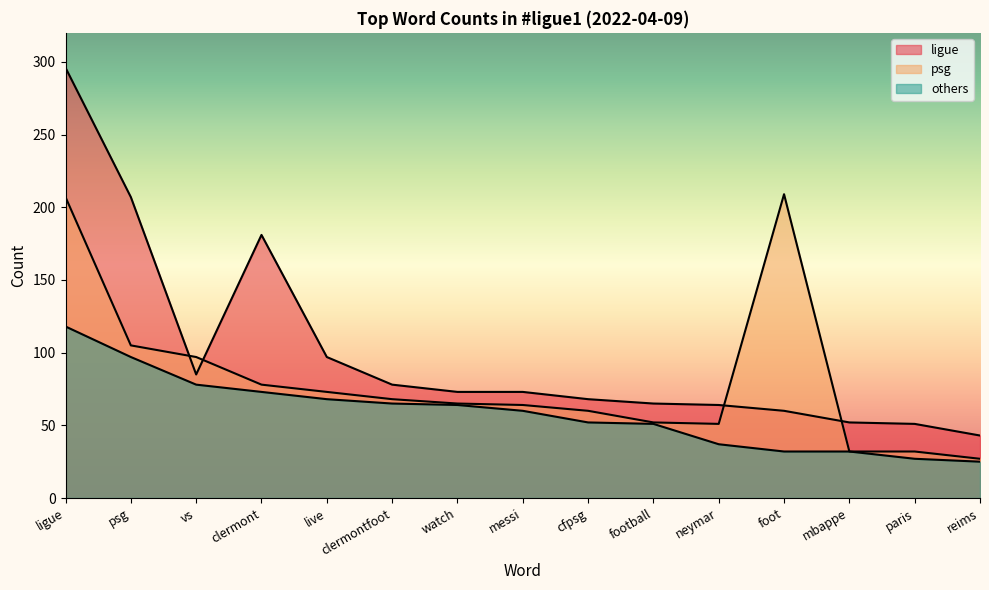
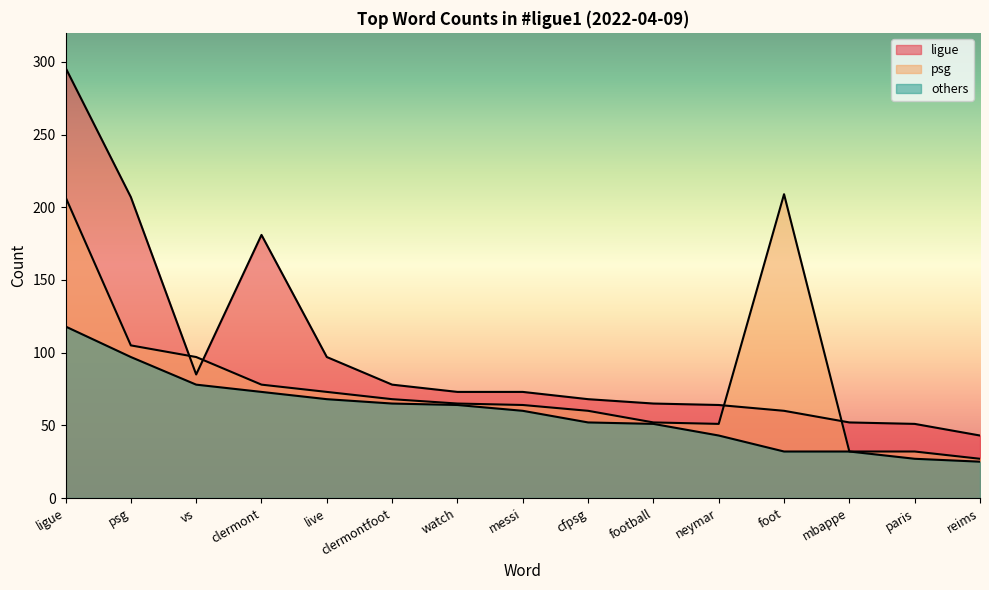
  {
    "ligue": {
      "ligue": 296,
      "psg": 207,
      "vs": 85,
      "clermont": 181,
      "live": 97,
      "clermontfoot": 78,
      "watch": 73,
      "messi": 73,
      "cfpsg": 68,
      "football": 65,
      "neymar": 64,
      "foot": 60,
      "mbappe": 52,
      "paris": 51,
      "reims": 43
    },
    "psg": {
      "ligue": 207,
      "psg": 105,
      "vs": 97,
      "clermont": 78,
      "live": 73,
      "clermontfoot": 68,
      "messi": 64,
      "cfpsg": 60,
      "neymar": 51,
      "foot": 209,
      "paris": 32,
      "reims": 27
    },
    "others": {
      "ligue": 118,
      "psg": 97,
      "vs": 78,
      "clermont": 73,
      "live": 68,
      "clermontfoot": 65,
      "messi": 60,
      "cfpsg": 52,
-     "neymar": 37,
+     "neymar": 43,
      "foot": 32,
      "paris": 27,
      "reims": 25
    }
  }
